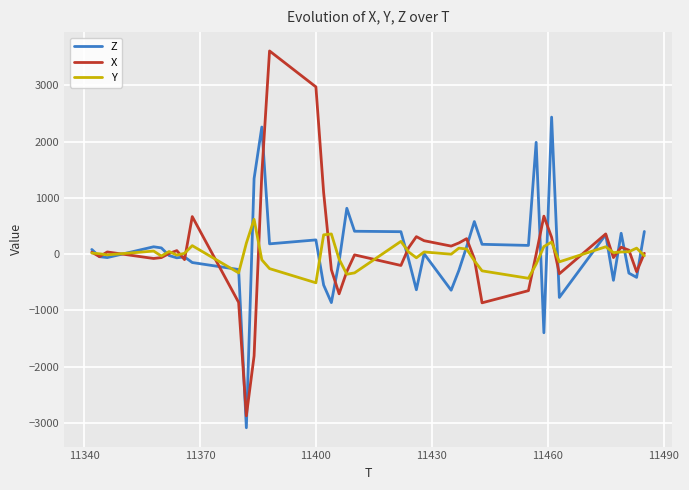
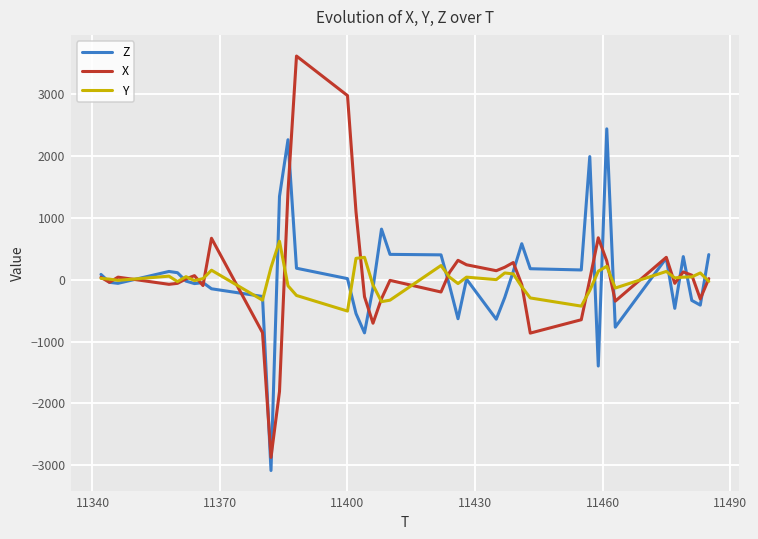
  {
    "Z": {
-     "11400": 300
+     "11400": 0
    },
    "X": {
      "11400": 3000
    },
    "Y": {
      "11400": -500
    }
  }
